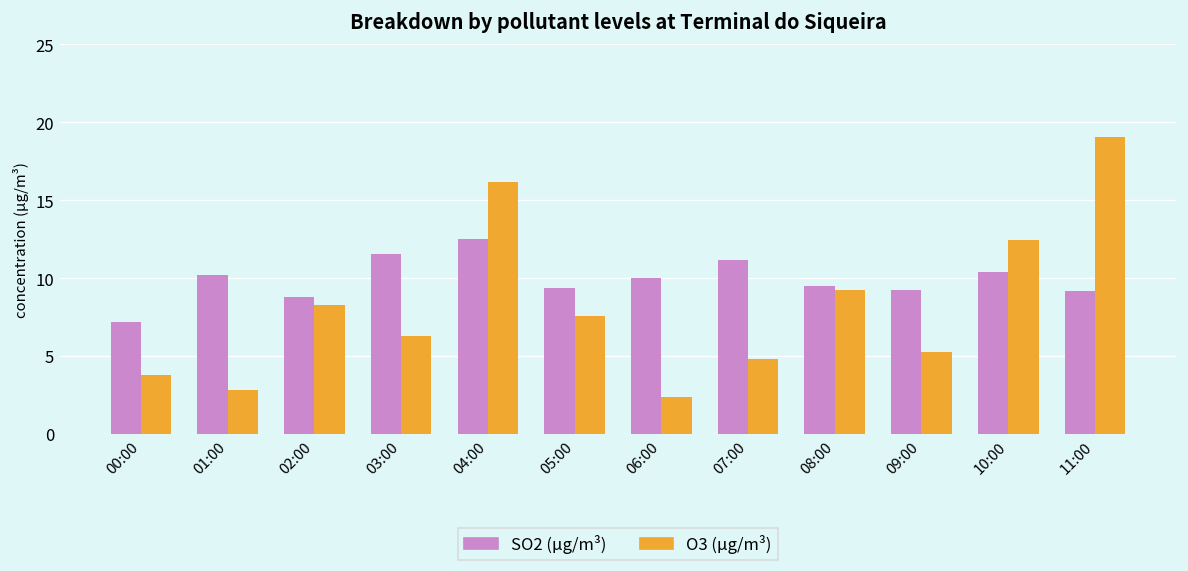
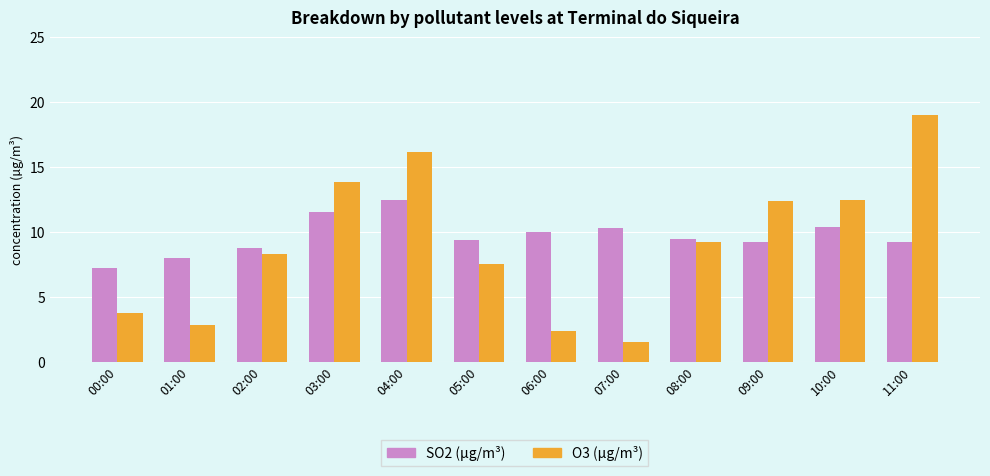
  {
    "SO2 (µg/m³)": {
      "00:00": 7.2,
-     "01:00": 10.2,
+     "01:00": 8.0,
      "02:00": 8.8,
      "03:00": 11.6,
      "04:00": 12.5,
      "05:00": 9.4,
      "06:00": 10.0,
-     "07:00": 11.2,
+     "07:00": 10.3,
      "08:00": 9.5,
      "09:00": 9.2,
      "10:00": 10.4,
      "11:00": 9.2
    },
    "O3 (µg/m³)": {
      "00:00": 3.8,
      "01:00": 2.8,
      "02:00": 8.3,
-     "03:00": 6.3,
+     "03:00": 13.8,
      "04:00": 16.2,
      "05:00": 7.5,
      "06:00": 2.4,
-     "07:00": 4.8,
+     "07:00": 1.5,
      "08:00": 9.2,
-     "09:00": 5.2,
+     "09:00": 12.3,
      "10:00": 12.5,
      "11:00": 19.0
    }
  }
